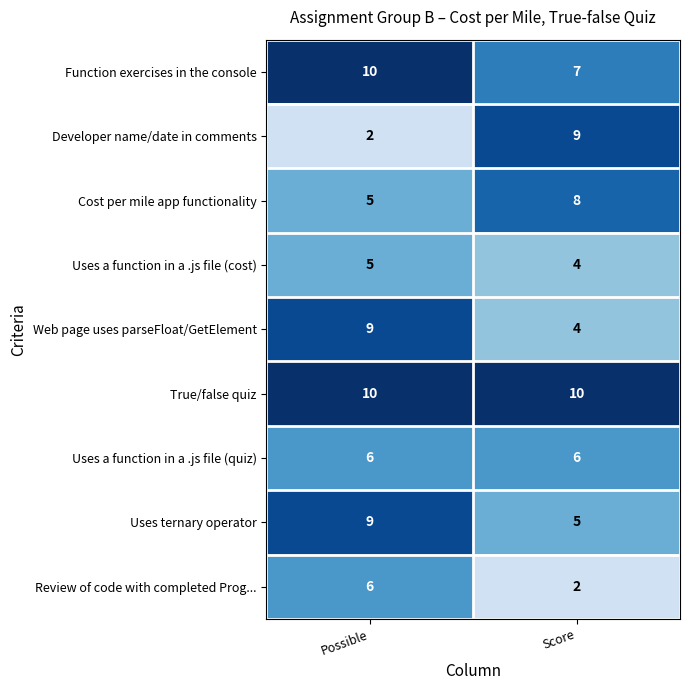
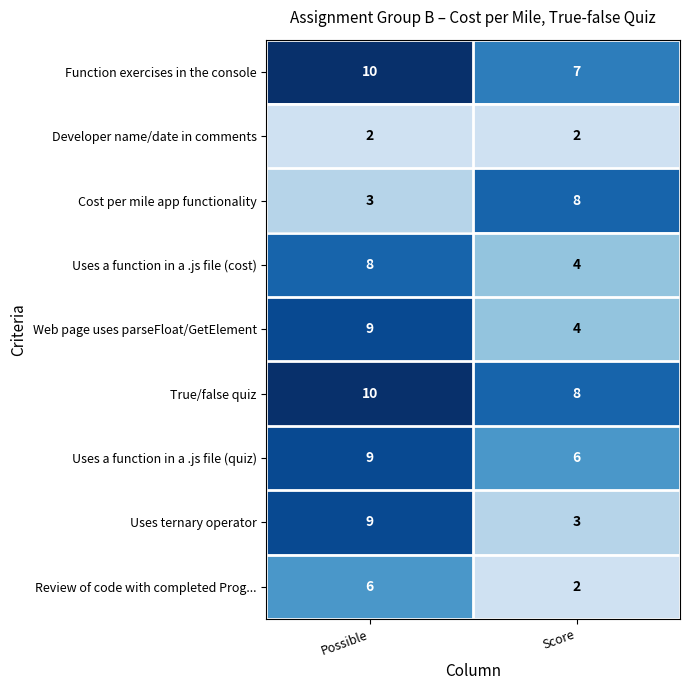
  {
    "Function exercises in the console": {
      "Possible": 10,
      "Score": 7
    },
    "Developer name/date in comments": {
      "Possible": 2,
-     "Score": 9
+     "Score": 2
    },
    "Cost per mile app functionality": {
-     "Possible": 5,
+     "Possible": 3,
      "Score": 8
    },
    "Uses a function in a .js file (cost)": {
-     "Possible": 5,
+     "Possible": 8,
      "Score": 4
    },
    "Web page uses parseFloat/GetElement": {
      "Possible": 9,
      "Score": 4
    },
    "True/false quiz": {
      "Possible": 10,
-     "Score": 10
+     "Score": 8
    },
    "Uses a function in a .js file (quiz)": {
-     "Possible": 6,
+     "Possible": 9,
      "Score": 6
    },
    "Uses ternary operator": {
      "Possible": 9,
-     "Score": 5
+     "Score": 3
    },
    "Review of code with completed Prog...": {
      "Possible": 6,
      "Score": 2
    }
  }
